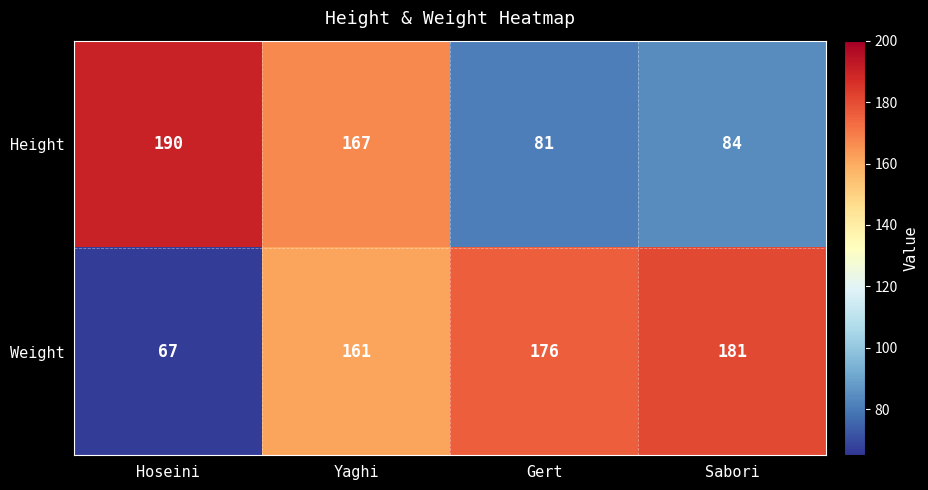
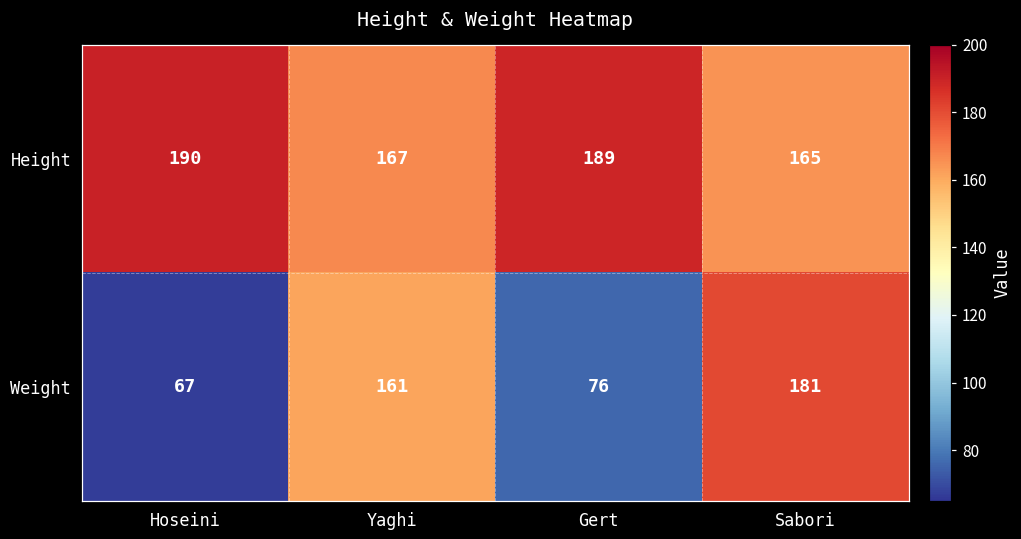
  {
    "Height": {
      "Hoseini": 190,
      "Yaghi": 167,
-     "Gert": 81,
-     "Sabori": 84
+     "Gert": 189,
+     "Sabori": 165
    },
    "Weight": {
      "Hoseini": 67,
      "Yaghi": 161,
-     "Gert": 176,
+     "Gert": 76,
      "Sabori": 181
    }
  }
